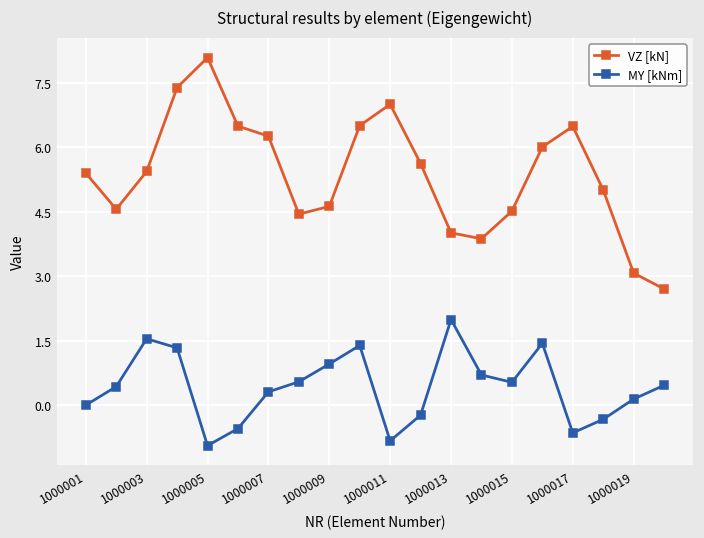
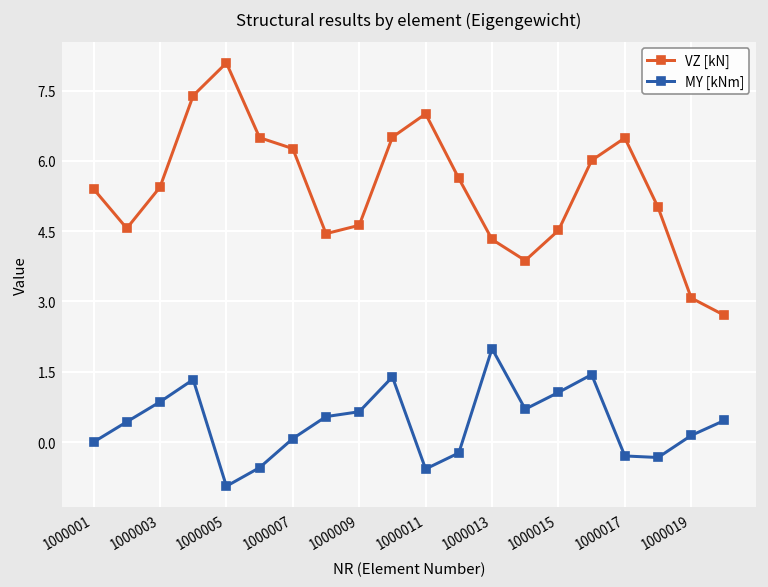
  {
    "VZ [kN]": {
      "1000001": 5.4,
      "1000003": 5.4,
      "1000005": 8.1,
      "1000007": 6.3,
      "1000009": 4.6,
      "1000011": 7.0,
-     "1000013": 4.0,
+     "1000013": 4.3,
      "1000015": 4.5,
      "1000017": 6.5,
      "1000019": 3.1
    },
    "MY [kNm]": {
      "1000001": 0.0,
-     "1000003": 1.5,
+     "1000003": 0.9,
      "1000005": -0.9,
-     "1000007": 0.3,
-     "1000009": 1.0,
-     "1000011": -0.8,
+     "1000007": 0.1,
+     "1000009": 0.6,
+     "1000011": -0.6,
      "1000013": 2.0,
-     "1000015": 0.5,
-     "1000017": -0.6,
+     "1000015": 1.1,
+     "1000017": -0.3,
      "1000019": 0.1
    }
  }
